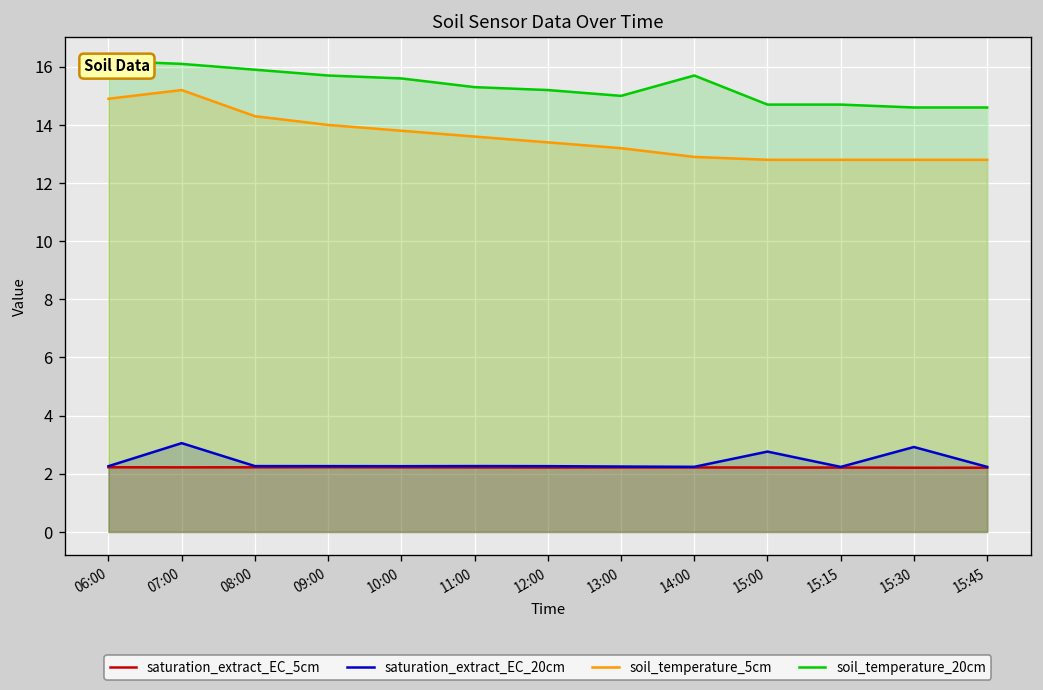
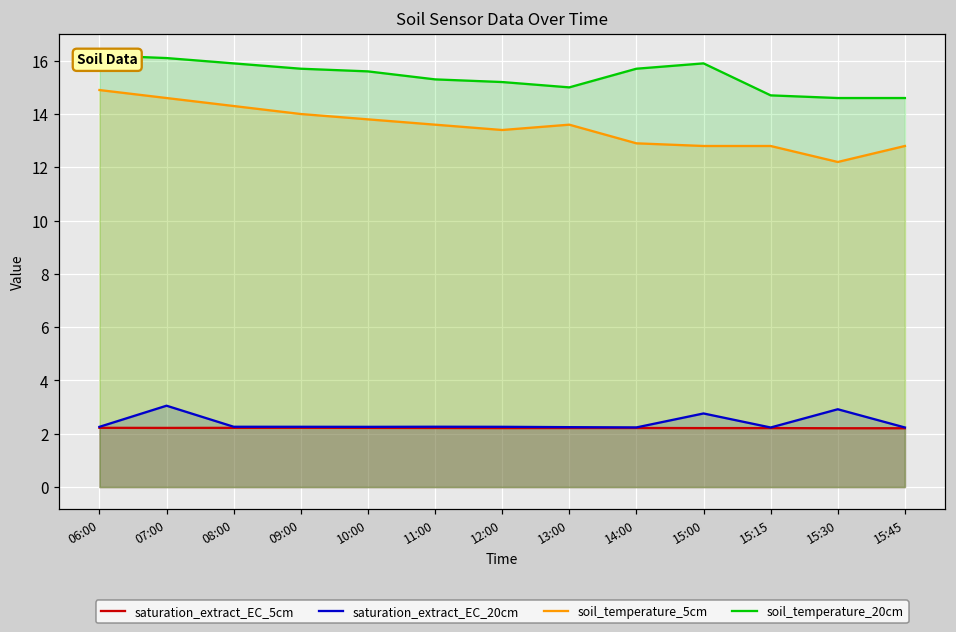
  {
    "saturation_extract_EC_5cm": {
      "07:00": 2.2,
      "15:00": 2.2,
      "15:30": 2.2
    },
    "saturation_extract_EC_20cm": {
      "07:00": 3.1,
      "15:00": 2.8,
      "15:30": 2.9
    },
    "soil_temperature_5cm": {
      "06:00": 14.9,
-     "07:00": 15.2,
+     "07:00": 14.6,
      "08:00": 14.3,
      "09:00": 14.0,
      "10:00": 13.8,
      "11:00": 13.6,
      "12:00": 13.4,
-     "13:00": 13.2,
+     "13:00": 13.6,
      "14:00": 12.9,
      "15:00": 12.8,
      "15:15": 12.8,
-     "15:30": 12.8,
+     "15:30": 12.2,
      "15:45": 12.8
    },
    "soil_temperature_20cm": {
      "07:00": 16.1,
      "08:00": 15.9,
      "09:00": 15.7,
      "10:00": 15.6,
      "11:00": 15.3,
      "12:00": 15.2,
      "13:00": 15.0,
      "14:00": 15.7,
-     "15:00": 14.7,
+     "15:00": 15.9,
      "15:15": 14.7,
      "15:30": 14.6,
      "15:45": 14.6
    }
  }
